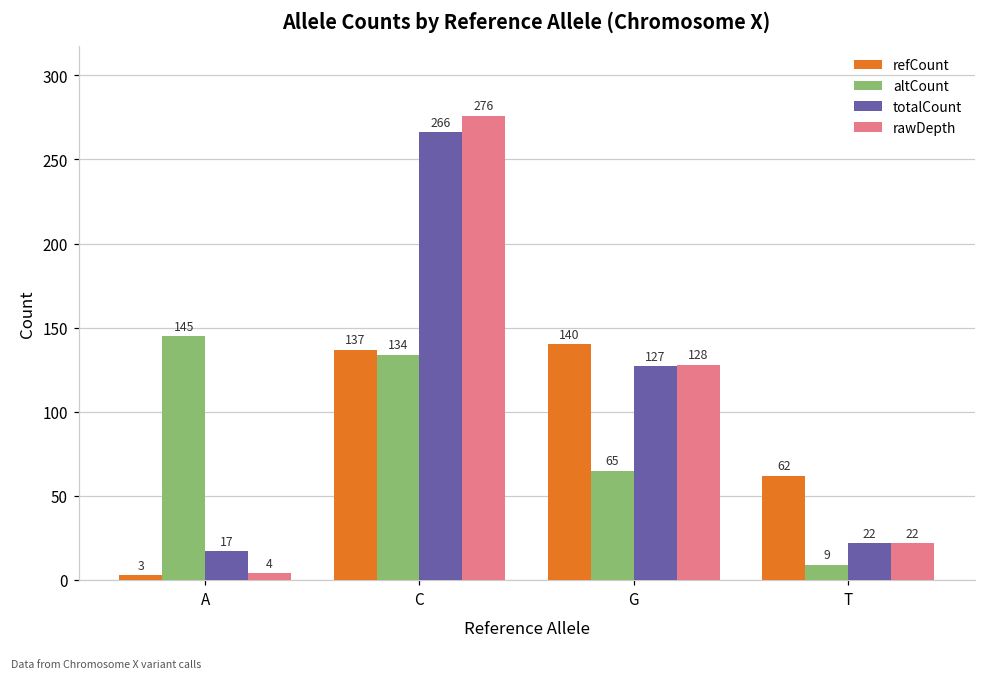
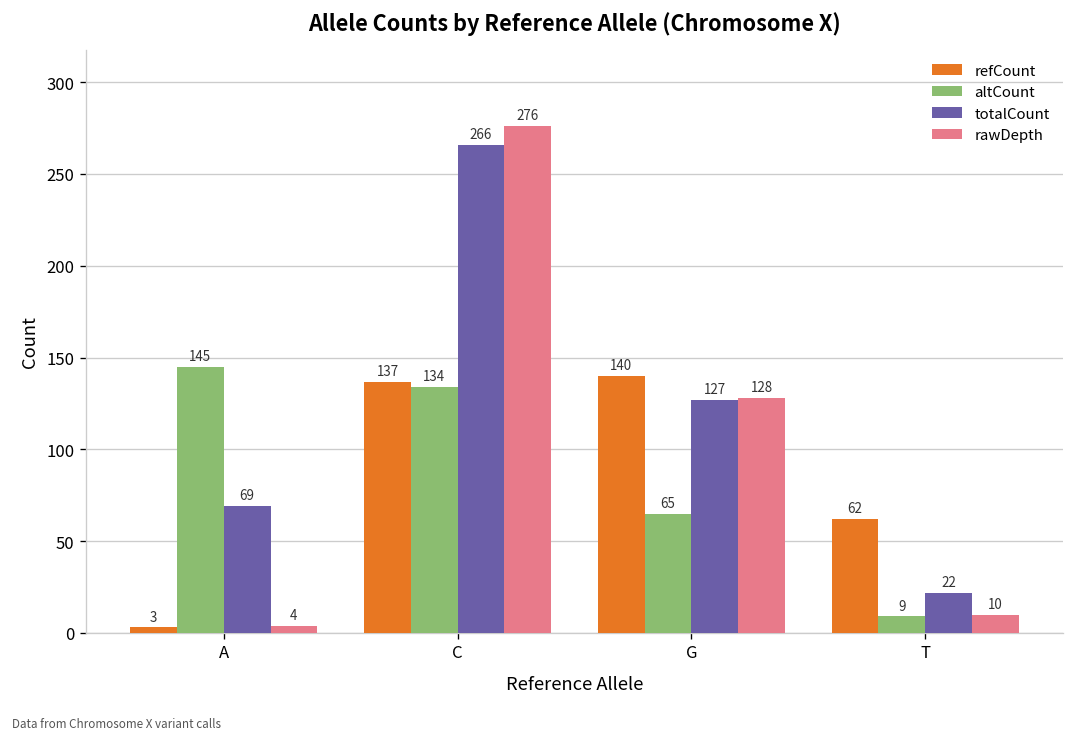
  {
    "refCount": {
      "A": 3,
      "C": 137,
      "G": 140,
      "T": 62
    },
    "altCount": {
      "A": 145,
      "C": 134,
      "G": 65,
      "T": 9
    },
    "totalCount": {
-     "A": 17,
+     "A": 69,
      "C": 266,
      "G": 127,
      "T": 22
    },
    "rawDepth": {
      "A": 4,
      "C": 276,
      "G": 128,
-     "T": 22
+     "T": 10
    }
  }
